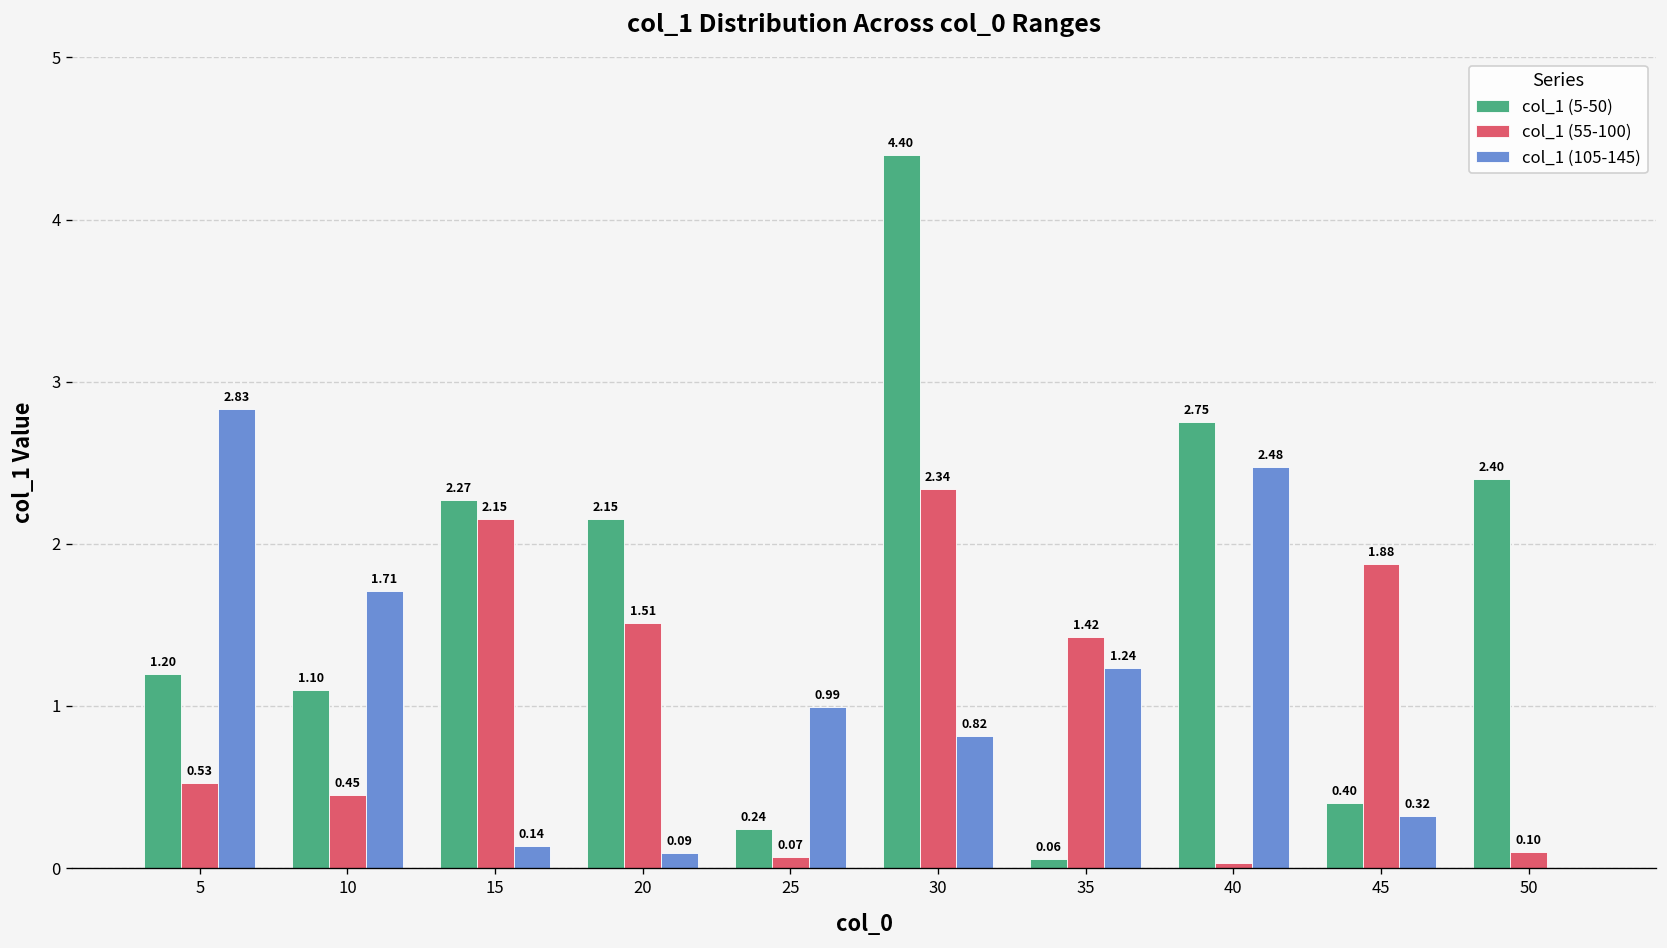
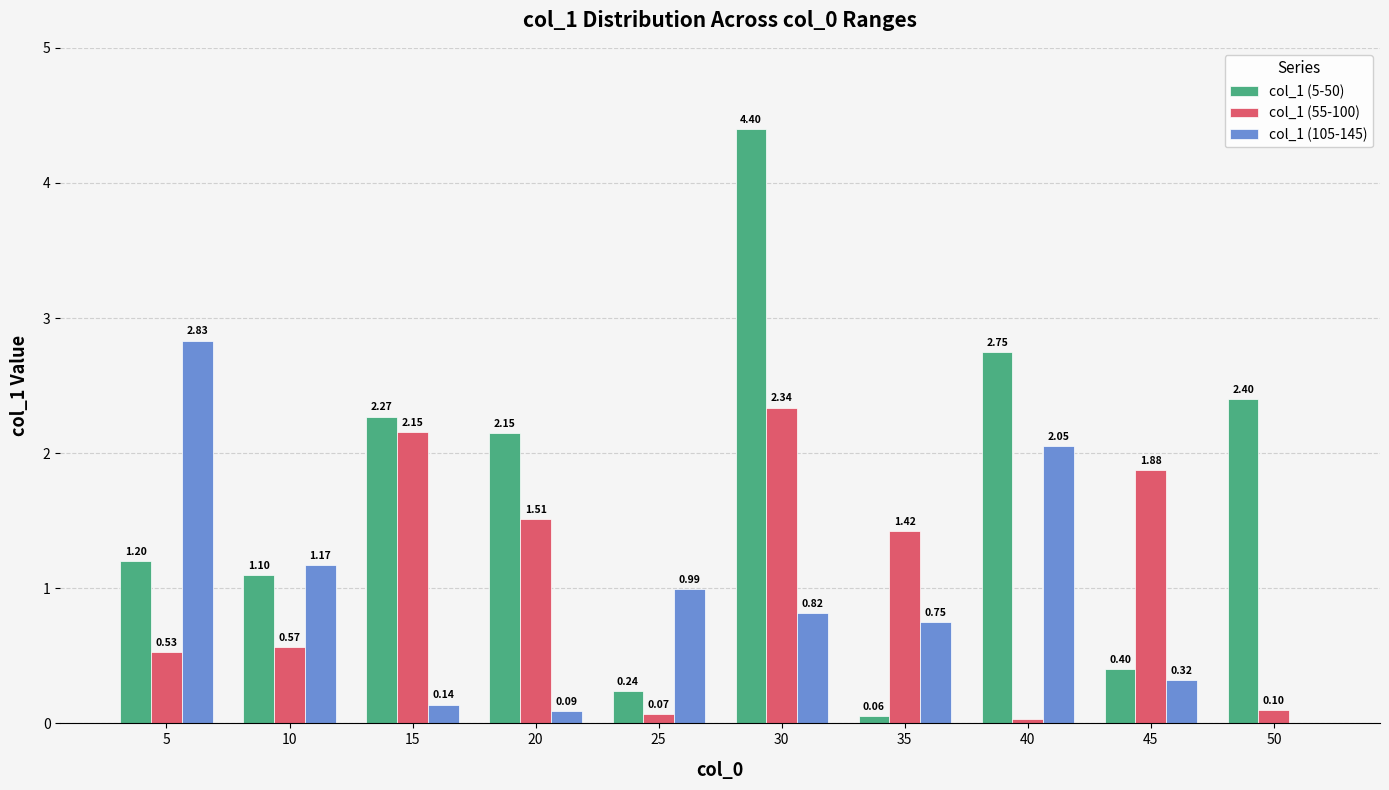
  {
    "col_1 (5-50)": {
      "5": 1.20,
      "10": 1.10,
      "15": 2.27,
      "20": 2.15,
      "25": 0.24,
      "30": 4.40,
      "35": 0.06,
      "40": 2.75,
      "45": 0.40,
      "50": 2.40
    },
    "col_1 (55-100)": {
      "5": 0.53,
-     "10": 0.45,
+     "10": 0.57,
      "15": 2.15,
      "20": 1.51,
      "25": 0.07,
      "30": 2.34,
      "35": 1.42,
      "45": 1.88,
      "50": 0.10
    },
    "col_1 (105-145)": {
      "5": 2.83,
-     "10": 1.71,
+     "10": 1.17,
      "15": 0.14,
      "20": 0.09,
      "25": 0.99,
      "30": 0.82,
-     "35": 1.24,
-     "40": 2.48,
+     "35": 0.75,
+     "40": 2.05,
      "45": 0.32
    }
  }
